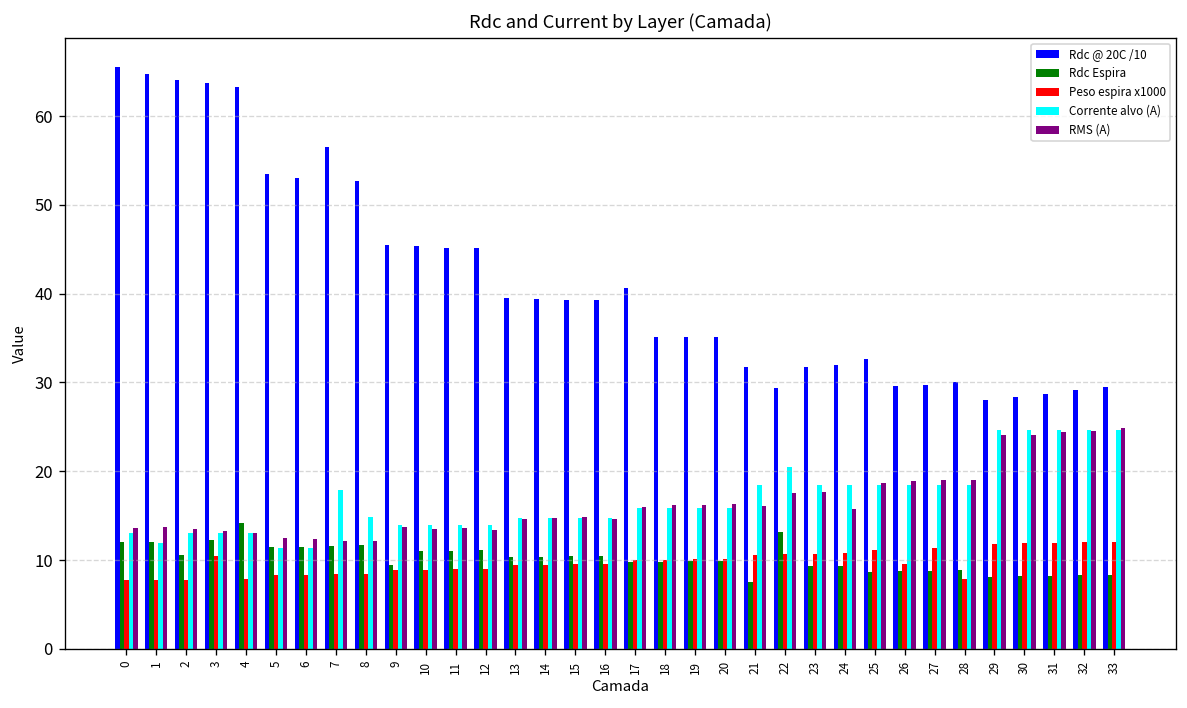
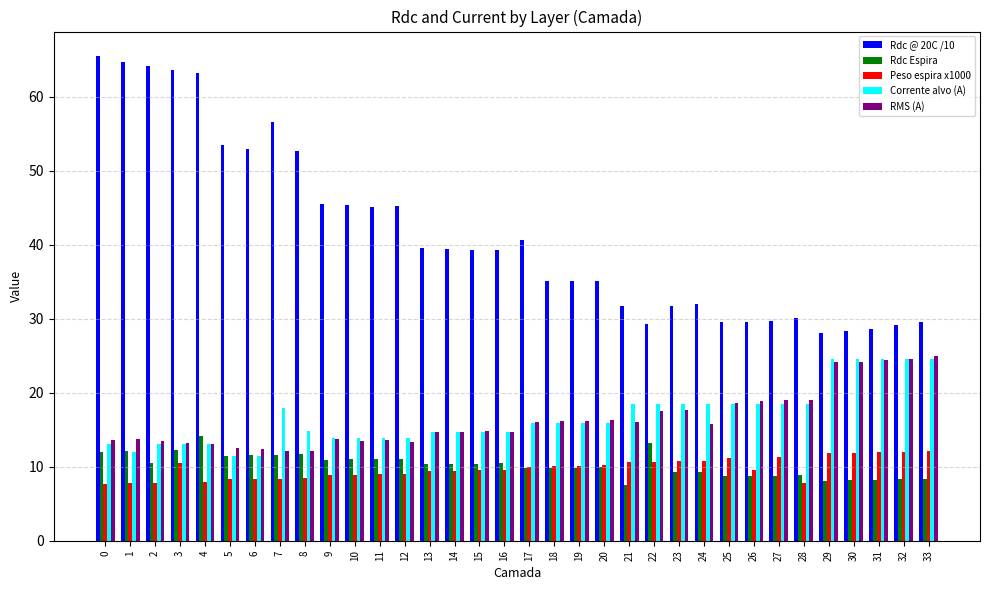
  {
    "Rdc @ 20C /10": {
      "0": 66,
      "1": 65,
      "2": 64,
      "3": 64,
      "4": 63,
      "5": 53,
      "6": 53,
      "7": 57,
      "8": 53,
      "9": 45,
      "10": 45,
      "11": 45,
      "12": 45,
      "13": 40,
      "14": 39,
      "15": 39,
      "16": 39,
      "17": 41,
      "18": 35,
      "19": 35,
      "20": 35,
      "21": 32,
      "22": 29,
      "23": 32,
      "24": 32,
-     "25": 33,
+     "25": 30,
      "26": 30,
      "27": 30,
      "28": 30,
      "29": 28,
      "30": 28,
      "31": 29,
      "32": 29,
      "33": 30
    },
    "Rdc Espira": {
      "0": 12,
      "1": 12,
      "2": 11,
      "3": 12,
      "4": 14,
      "5": 11,
      "6": 12,
      "7": 12,
      "8": 12,
-     "9": 9,
+     "9": 11,
      "10": 11,
      "11": 11,
      "12": 11,
      "13": 10,
      "14": 10,
      "15": 10,
      "16": 10,
      "17": 10,
      "18": 10,
      "19": 10,
      "20": 10,
      "21": 8,
      "22": 13,
      "23": 9,
      "24": 9,
      "25": 9,
      "26": 9,
      "27": 9,
      "28": 9,
      "29": 8,
      "30": 8,
      "31": 8,
      "32": 8,
      "33": 8
    },
    "Peso espira x1000": {
      "0": 8,
      "1": 8,
      "2": 8,
      "3": 10,
      "4": 8,
      "5": 8,
      "6": 8,
      "7": 8,
      "8": 8,
      "9": 9,
      "10": 9,
      "11": 9,
      "12": 9,
      "13": 9,
      "14": 9,
      "15": 10,
      "16": 10,
      "17": 10,
      "18": 10,
      "19": 10,
      "20": 10,
      "21": 11,
      "22": 11,
      "23": 11,
      "24": 11,
      "25": 11,
      "26": 10,
      "27": 11,
      "28": 8,
      "29": 12,
      "30": 12,
      "31": 12,
      "32": 12,
      "33": 12
    },
    "Corrente alvo (A)": {
      "0": 13,
      "1": 12,
      "2": 13,
      "3": 13,
      "4": 13,
      "5": 11,
      "6": 11,
      "7": 18,
      "8": 15,
      "9": 14,
      "10": 14,
      "11": 14,
      "12": 14,
      "13": 15,
      "14": 15,
      "15": 15,
      "16": 15,
      "17": 16,
      "18": 16,
      "19": 16,
      "20": 16,
      "21": 19,
-     "22": 20,
+     "22": 19,
      "23": 19,
      "24": 19,
      "25": 18,
      "26": 18,
      "27": 18,
      "28": 18,
      "29": 25,
      "30": 25,
      "31": 25,
      "32": 25,
      "33": 25
    },
    "RMS (A)": {
      "0": 14,
      "1": 14,
      "2": 14,
      "3": 13,
      "4": 13,
      "5": 13,
      "6": 12,
      "7": 12,
      "8": 12,
      "9": 14,
      "10": 14,
      "11": 14,
      "12": 13,
      "13": 15,
      "14": 15,
      "15": 15,
      "16": 15,
      "17": 16,
      "18": 16,
      "19": 16,
      "20": 16,
      "21": 16,
      "22": 18,
      "23": 18,
      "24": 16,
      "25": 19,
      "26": 19,
      "27": 19,
      "28": 19,
      "29": 24,
      "30": 24,
      "31": 24,
      "32": 24,
      "33": 25
    }
  }
